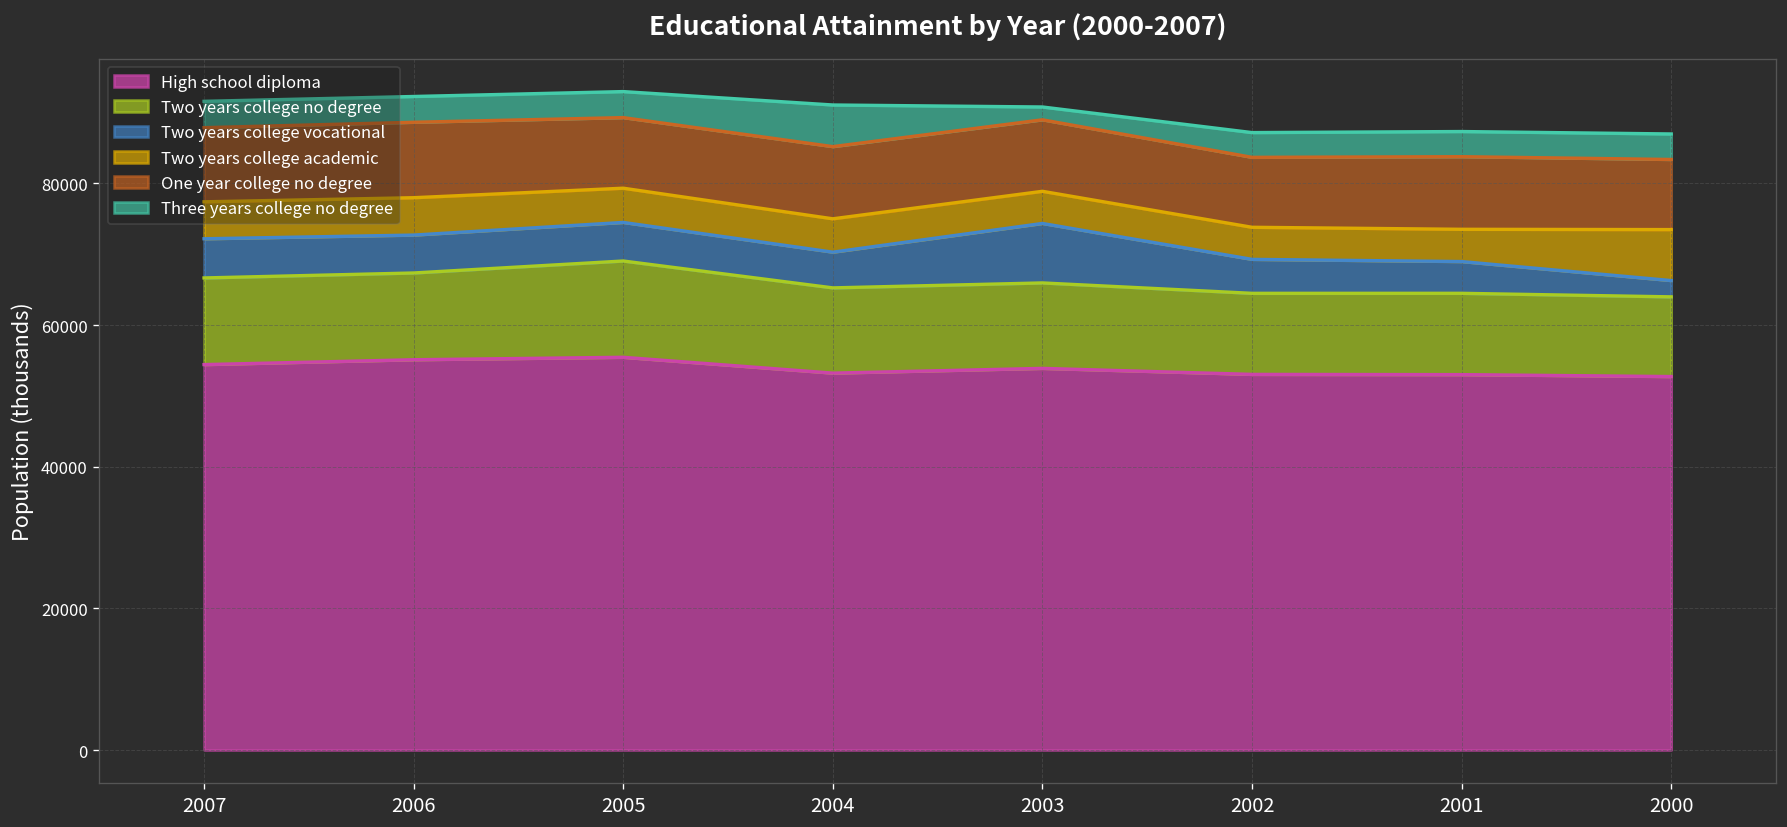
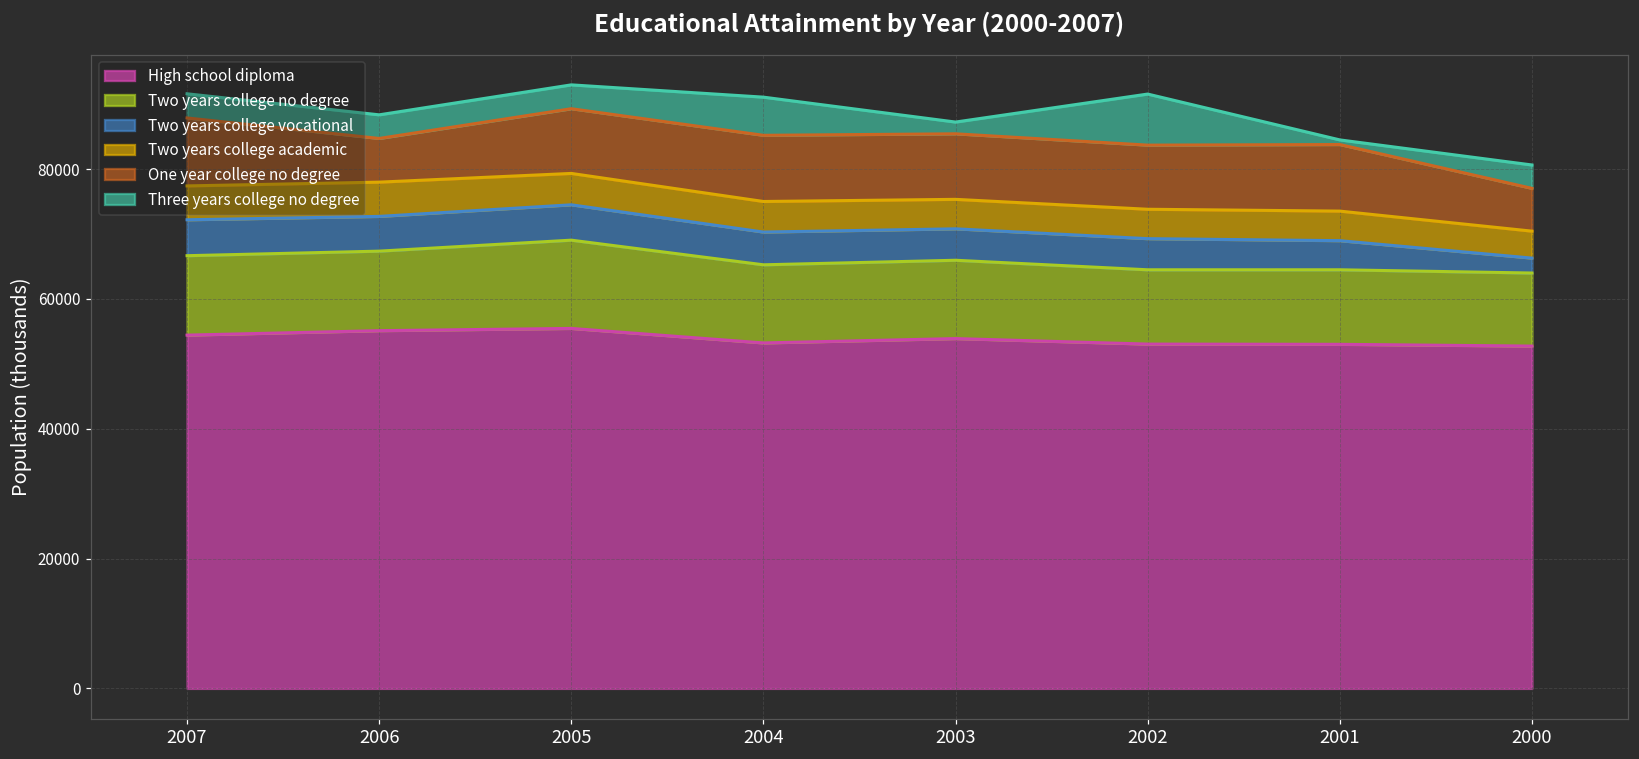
  {
    "High school diploma": {
      "2007": 54000,
      "2006": 55000,
      "2005": 55000,
      "2004": 53000,
      "2003": 54000,
      "2002": 53000,
      "2001": 53000,
      "2000": 53000
    },
    "Two years college no degree": {
      "2007": 12000,
      "2006": 12000,
      "2005": 14000,
      "2004": 12000,
      "2003": 12000,
      "2002": 11000,
      "2001": 11000,
      "2000": 11000
    },
    "Two years college vocational": {
      "2007": 6000,
      "2006": 5000,
      "2005": 5000,
      "2004": 5000,
-     "2003": 8000,
+     "2003": 5000,
      "2002": 5000,
      "2001": 4000,
      "2000": 2000
    },
    "Two years college academic": {
      "2006": 5000,
      "2005": 5000,
      "2004": 5000,
      "2003": 5000,
      "2002": 5000,
      "2001": 5000,
-     "2000": 7000
+     "2000": 4000
    },
    "One year college no degree": {
-     "2006": 11000,
+     "2006": 7000,
      "2005": 10000,
      "2004": 10000,
      "2003": 10000,
      "2002": 10000,
      "2001": 10000,
-     "2000": 10000
+     "2000": 7000
    },
    "Three years college no degree": {
      "2006": 4000,
      "2005": 4000,
      "2004": 6000,
      "2003": 2000,
-     "2002": 3000,
-     "2001": 4000,
+     "2002": 8000,
+     "2001": 1000,
      "2000": 4000
    }
  }
